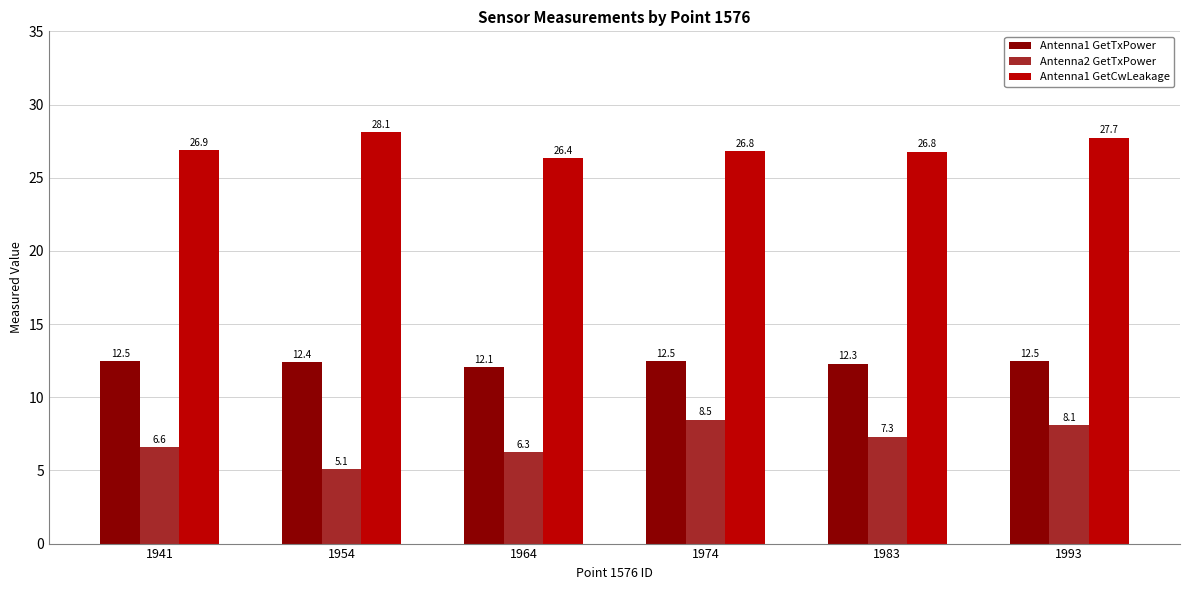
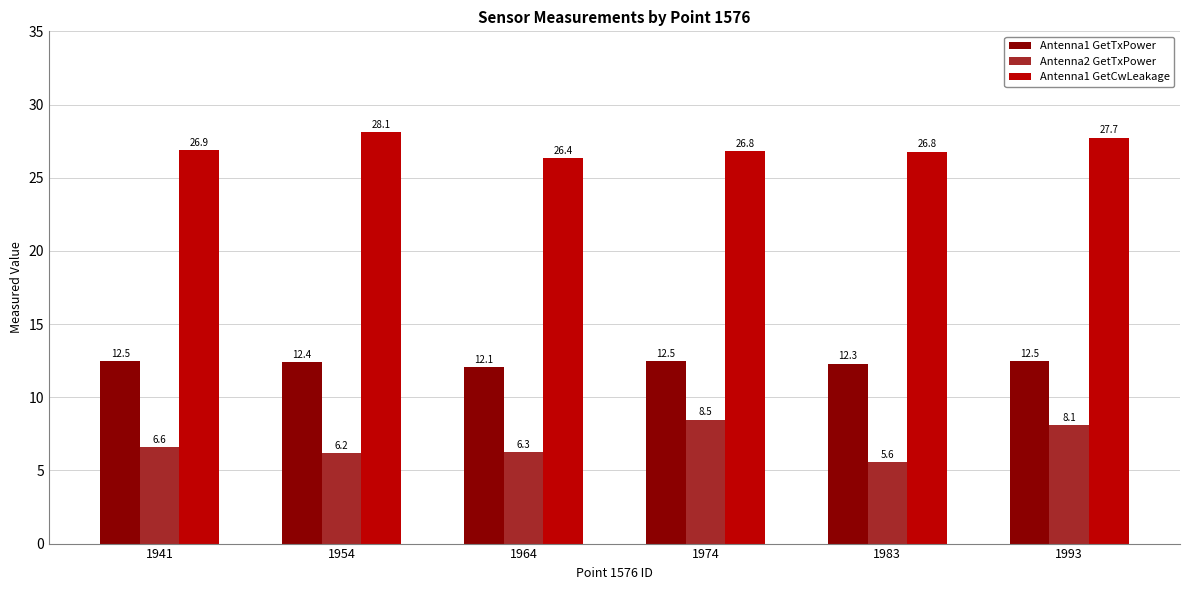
  {
    "Antenna2 GetTxPower": {
      "1941": 6.6,
-     "1954": 5.1,
+     "1954": 6.2,
      "1964": 6.3,
      "1974": 8.5,
-     "1983": 7.3,
+     "1983": 5.6,
      "1993": 8.1
    }
  }
